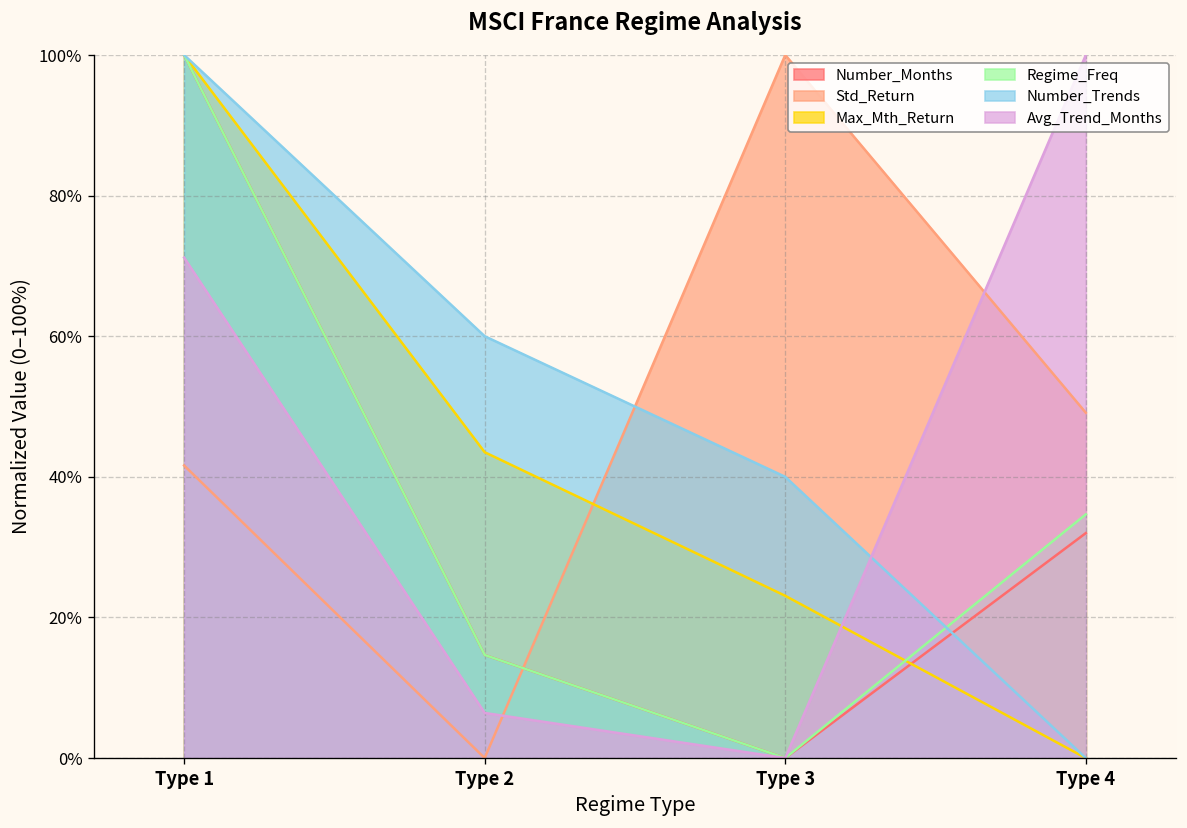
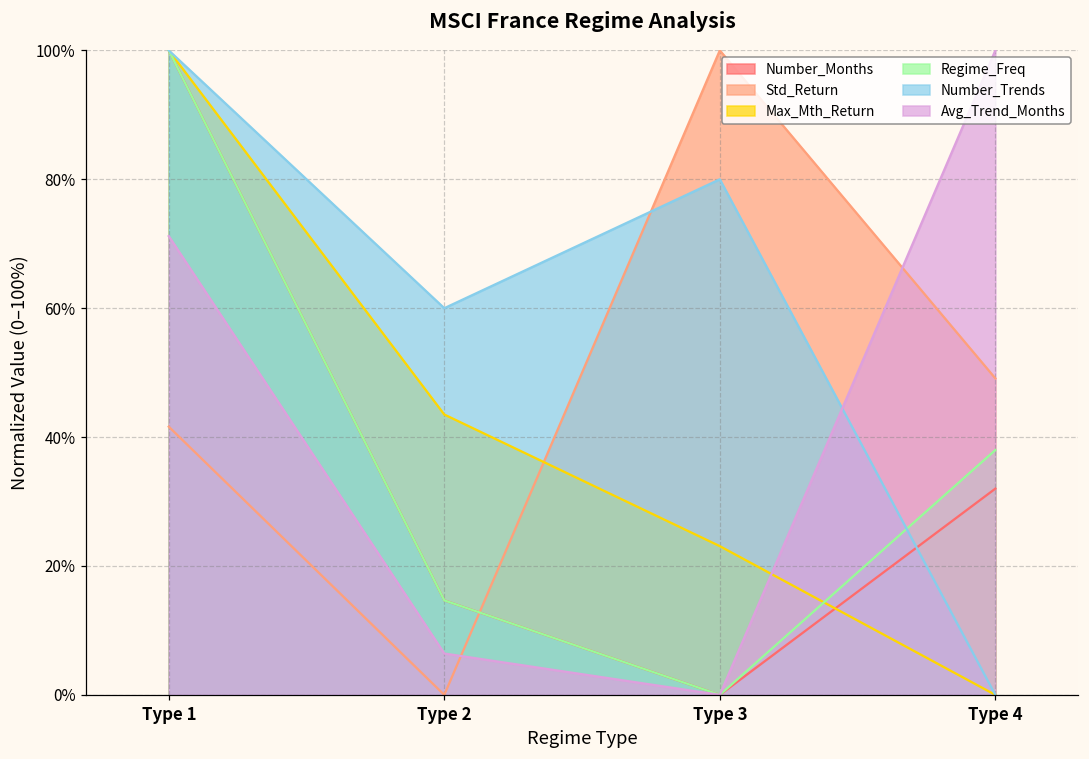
  {
    "Max_Mth_Return": {
      "Type 2": "44%",
      "Type 3": "23%"
    },
    "Regime_Freq": {
-     "Type 4": "35%"
+     "Type 4": "38%"
    },
    "Number_Trends": {
      "Type 2": "60%",
-     "Type 3": "40%"
+     "Type 3": "80%"
    },
    "Avg_Trend_Months": {
      "Type 1": "71%",
      "Type 2": "6%",
      "Type 4": "100%"
    }
  }
